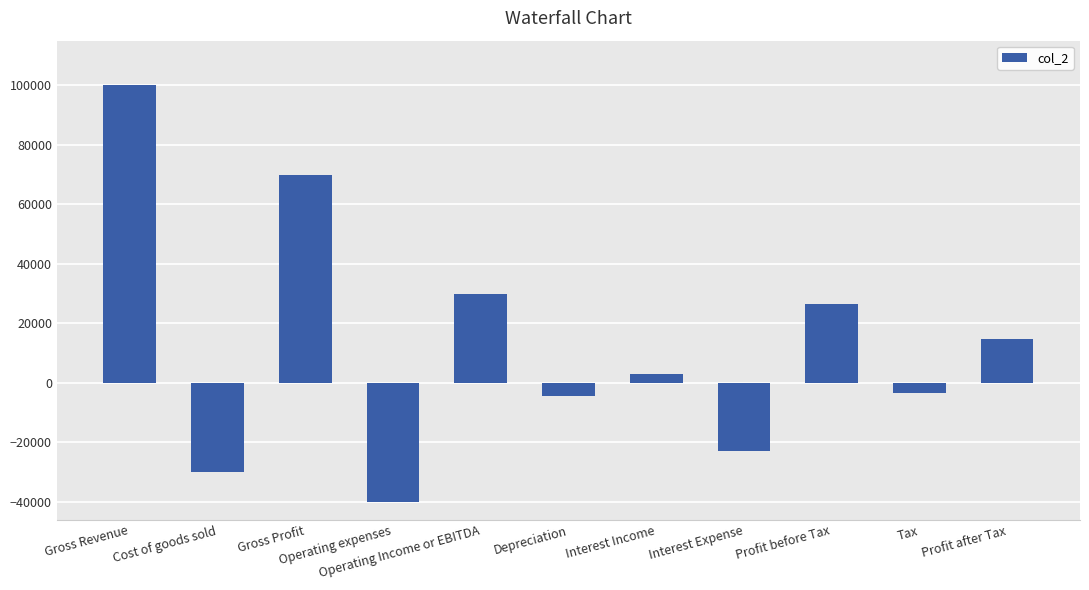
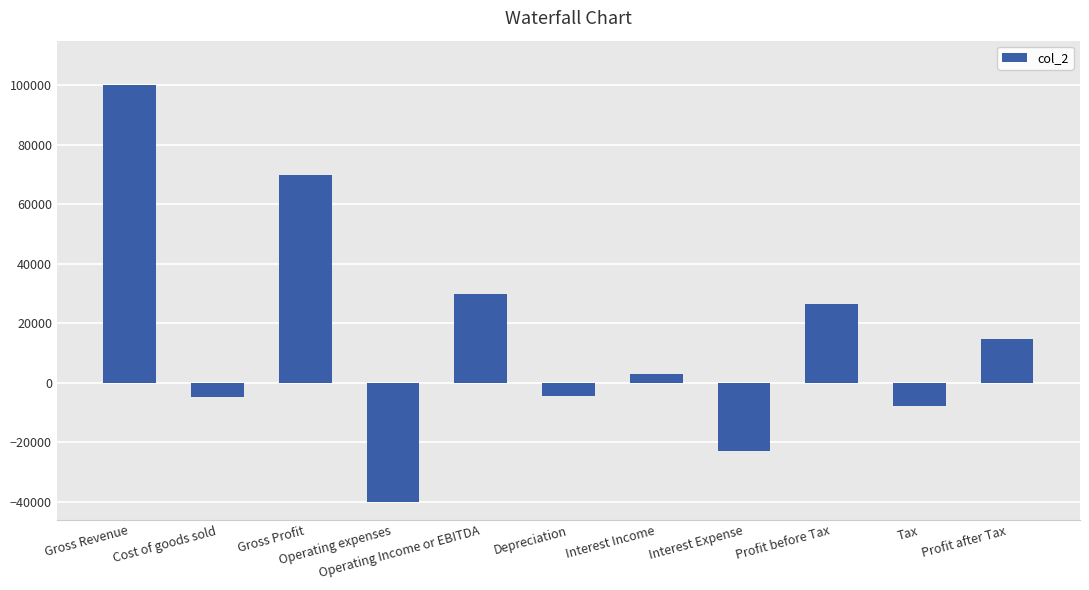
  {
    "Gross Revenue": 100000,
-   "Cost of goods sold": -30000,
+   "Cost of goods sold": -5000,
    "Gross Profit": 70000,
    "Operating expenses": -40000,
    "Operating Income or EBITDA": 30000,
    "Depreciation": -5000,
    "Interest Income": 3000,
    "Interest Expense": -23000,
    "Profit before Tax": 27000,
-   "Tax": -3000,
+   "Tax": -8000,
    "Profit after Tax": 15000
  }
